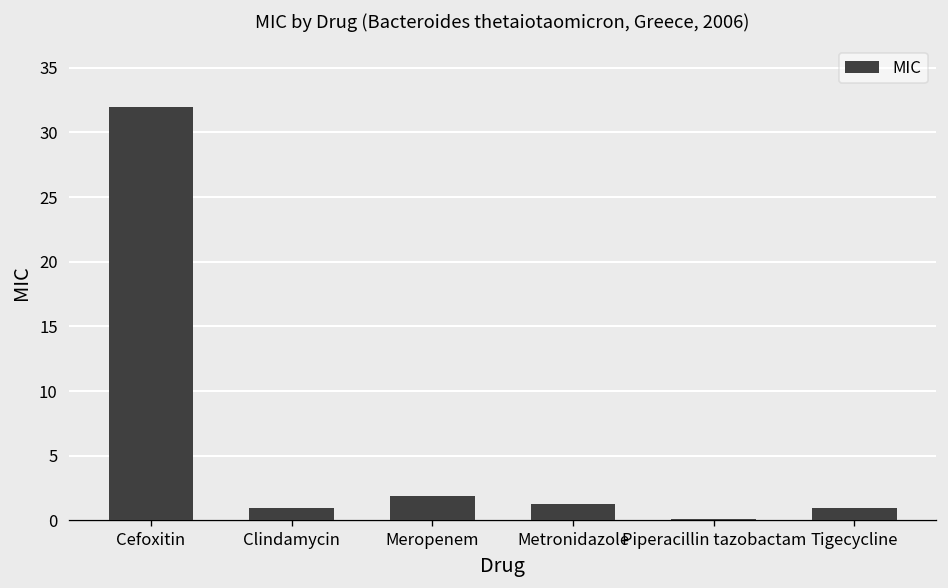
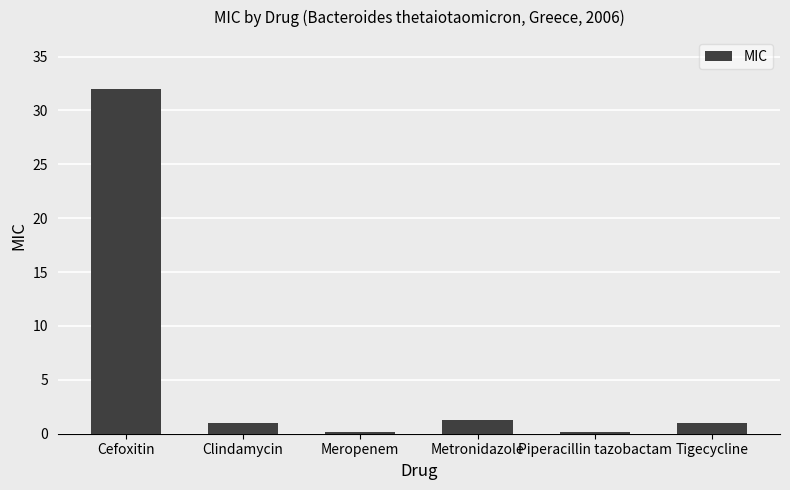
  {
    "Cefoxitin": 32.0,
    "Clindamycin": 1.0,
-   "Meropenem": 1.9,
+   "Meropenem": 0.1,
    "Metronidazole": 1.3,
    "Tigecycline": 1.0
  }
